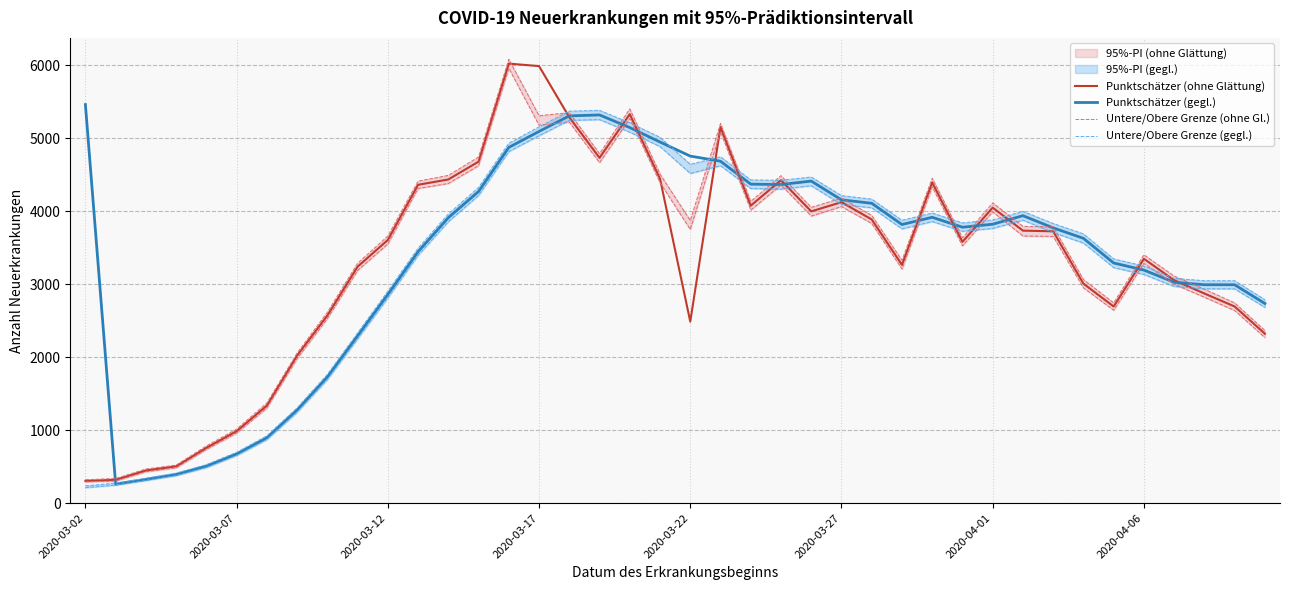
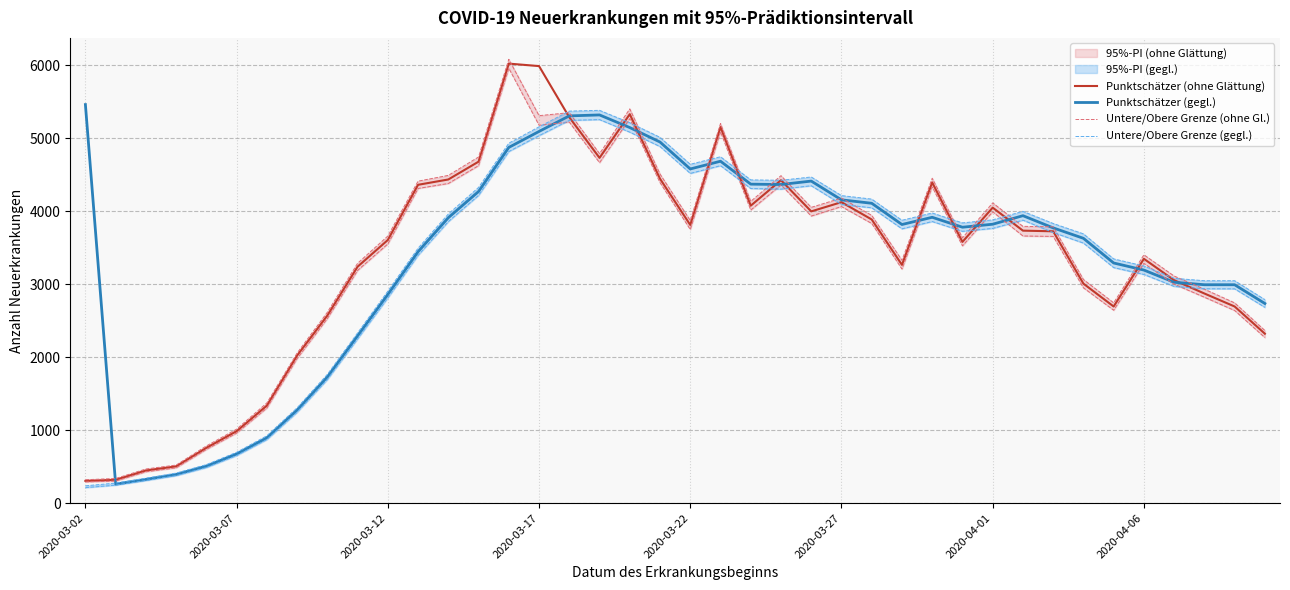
  {
    "Punktschätzer (ohne Glättung)": {
      "2020-03-12": 3600,
      "2020-03-17": 6000,
-     "2020-03-22": 2500,
+     "2020-03-22": 3800,
      "2020-04-01": 4000,
      "2020-04-06": 3300
    },
    "Punktschätzer (gegl.)": {
      "2020-03-02": 5500,
      "2020-03-12": 2900,
      "2020-03-17": 5100,
-     "2020-03-22": 4800,
+     "2020-03-22": 4600,
      "2020-04-01": 3800,
      "2020-04-06": 3200
    }
  }
